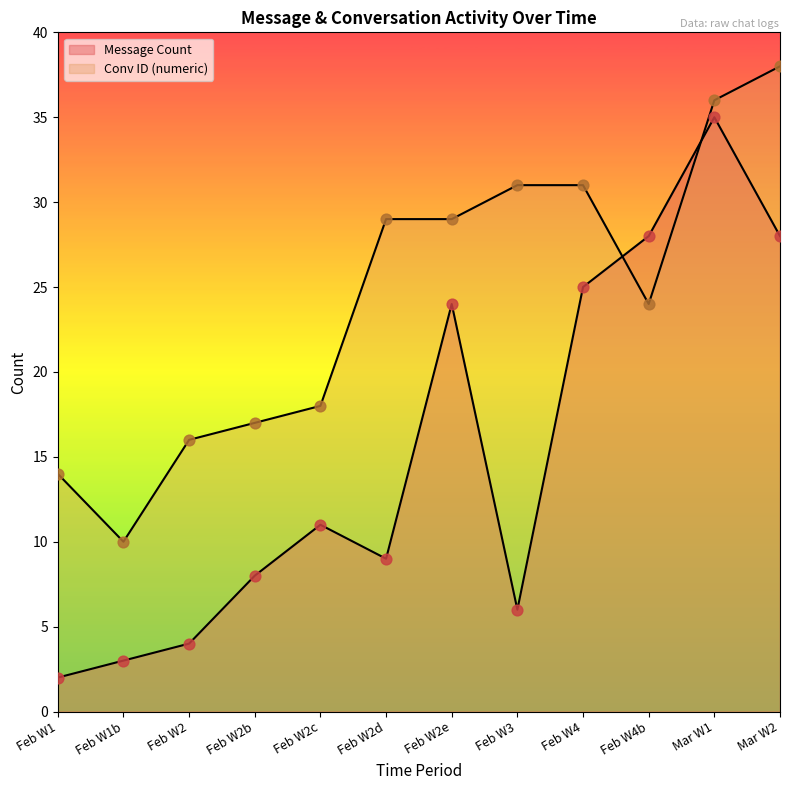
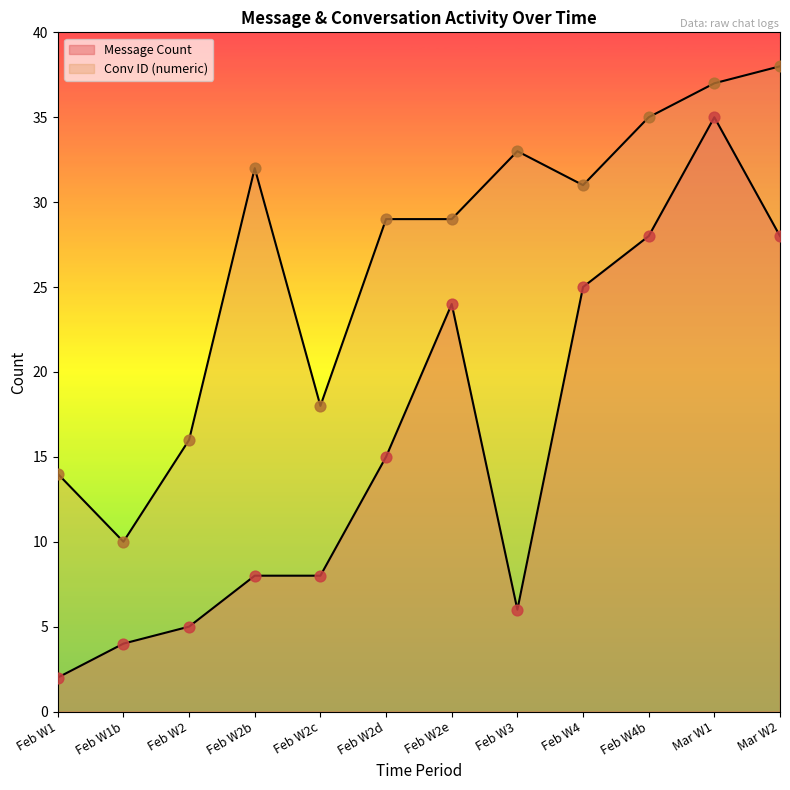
  {
    "Message Count": {
      "Feb W1": 2,
-     "Feb W1b": 3,
-     "Feb W2": 4,
+     "Feb W1b": 4,
+     "Feb W2": 5,
      "Feb W2b": 8,
-     "Feb W2c": 11,
-     "Feb W2d": 9,
+     "Feb W2c": 8,
+     "Feb W2d": 15,
      "Feb W2e": 24,
      "Feb W3": 6,
      "Feb W4": 25,
      "Feb W4b": 28,
      "Mar W1": 35,
      "Mar W2": 28
    },
    "Conv ID (numeric)": {
      "Feb W1": 14,
      "Feb W1b": 10,
      "Feb W2": 16,
-     "Feb W2b": 17,
+     "Feb W2b": 32,
      "Feb W2c": 18,
      "Feb W2d": 29,
      "Feb W2e": 29,
-     "Feb W3": 31,
+     "Feb W3": 33,
      "Feb W4": 31,
-     "Feb W4b": 24,
-     "Mar W1": 36,
+     "Feb W4b": 35,
+     "Mar W1": 37,
      "Mar W2": 38
    }
  }
